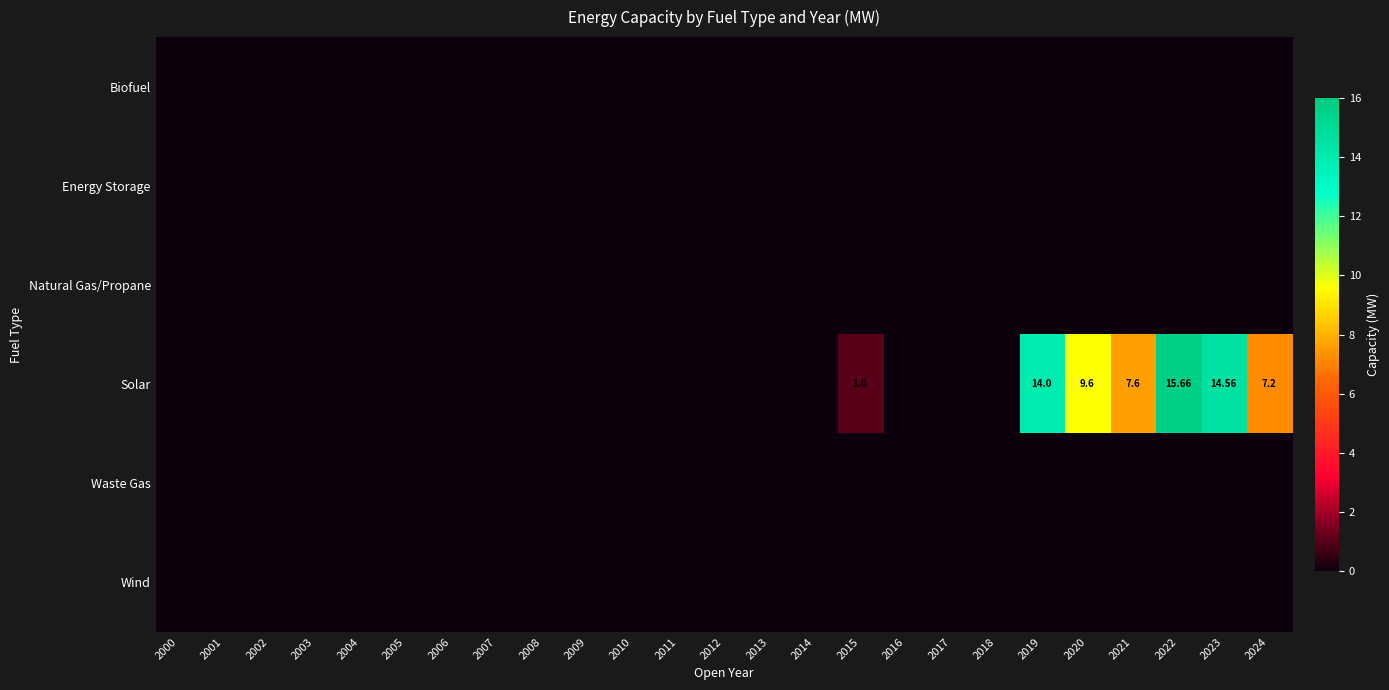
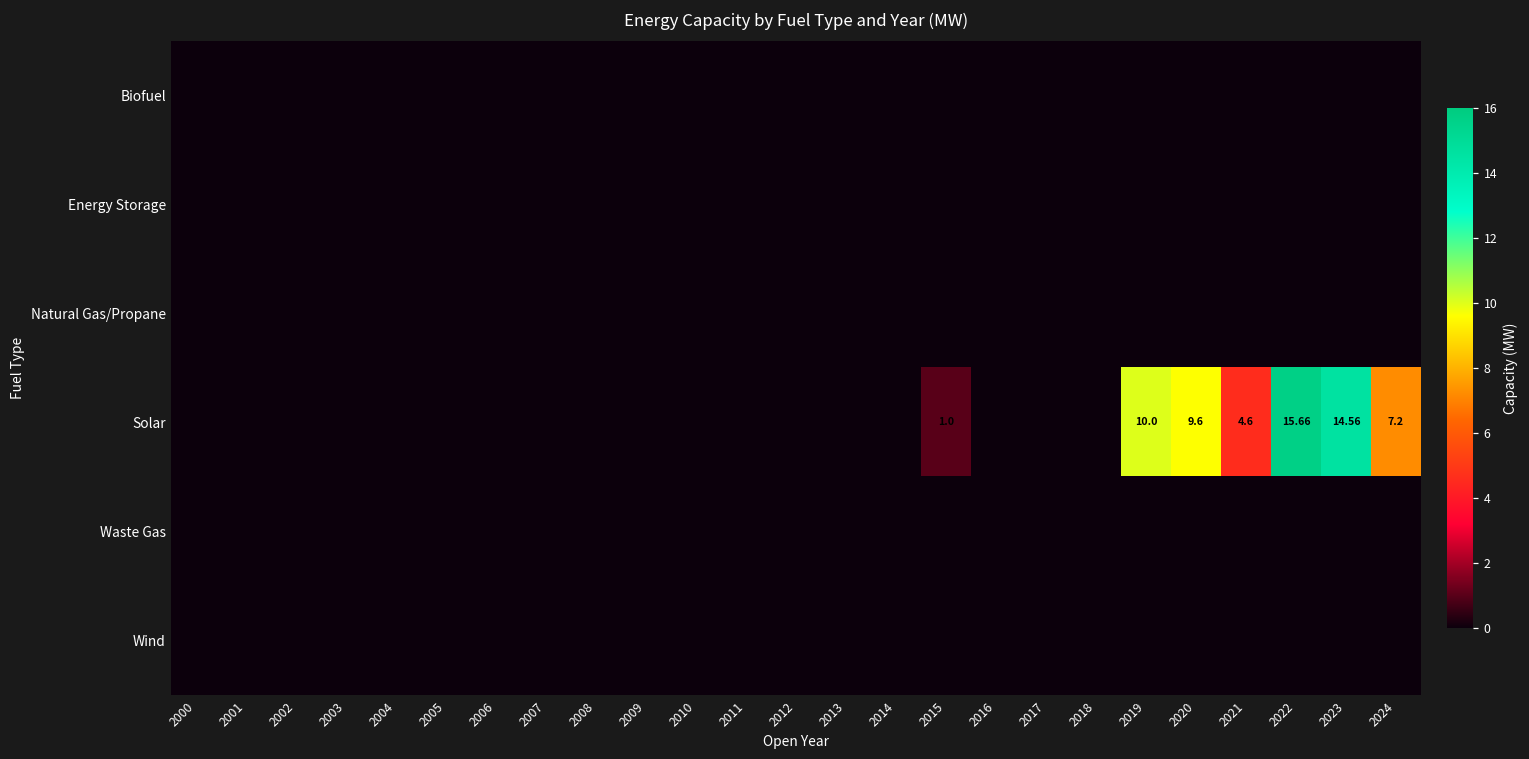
  {
    "Solar": {
      "2015": 1.0,
-     "2019": 14.0,
+     "2019": 10.0,
      "2020": 9.6,
-     "2021": 7.6,
+     "2021": 4.6,
      "2022": 15.66,
      "2023": 14.56,
      "2024": 7.2
    }
  }
